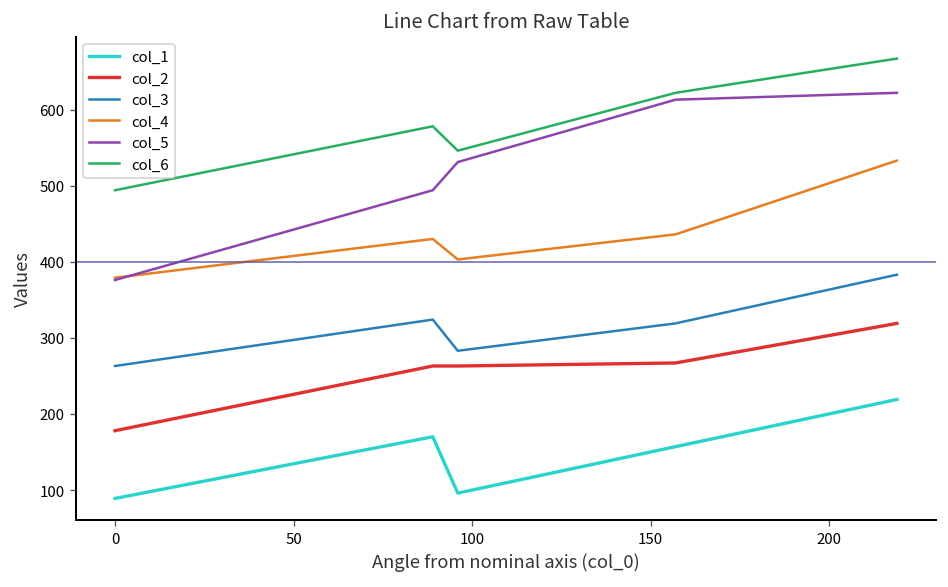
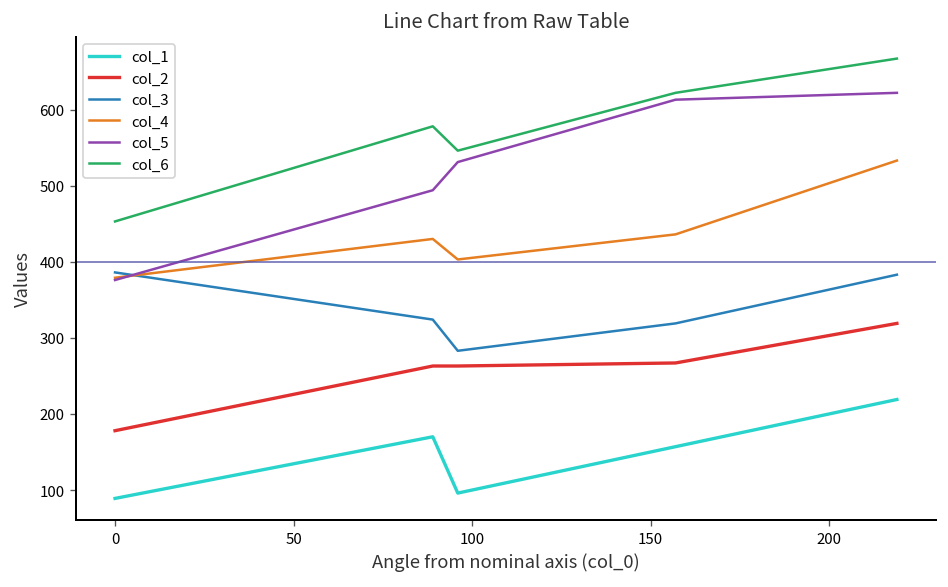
  {
    "col_1": {
      "0": 90
    },
    "col_2": {
      "0": 180
    },
    "col_3": {
-     "0": 260
+     "0": 390
    },
    "col_6": {
-     "0": 490
+     "0": 450
    }
  }
